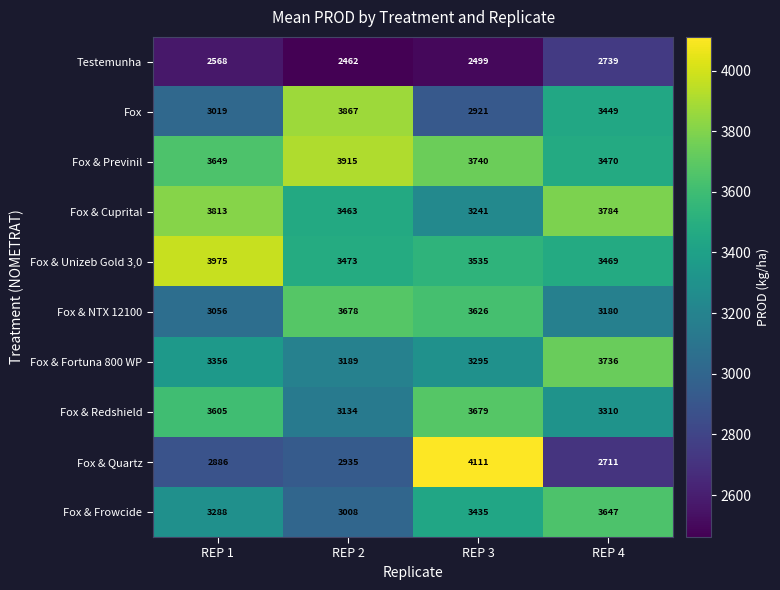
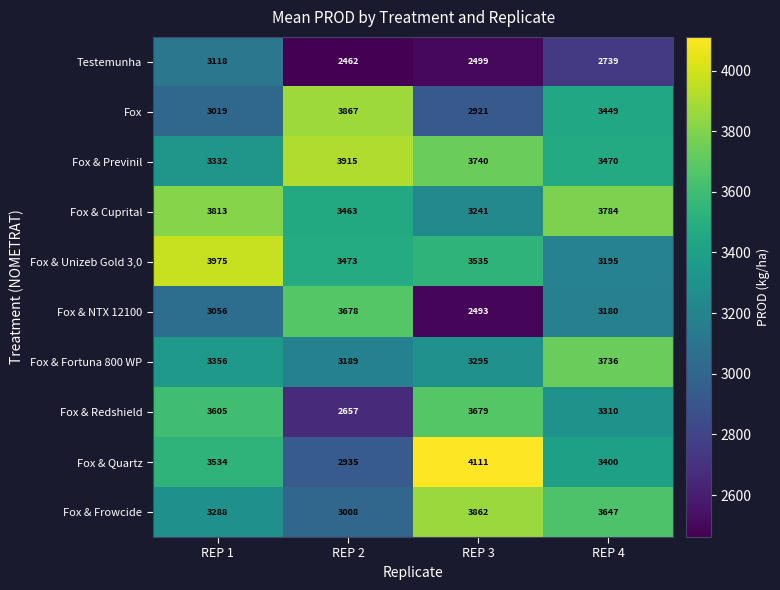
  {
    "Testemunha": {
-     "REP 1": 2568,
+     "REP 1": 3118,
      "REP 2": 2462,
      "REP 3": 2499,
      "REP 4": 2739
    },
    "Fox": {
      "REP 1": 3019,
      "REP 2": 3867,
      "REP 3": 2921,
      "REP 4": 3449
    },
    "Fox & Previnil": {
-     "REP 1": 3649,
+     "REP 1": 3332,
      "REP 2": 3915,
      "REP 3": 3740,
      "REP 4": 3470
    },
    "Fox & Cuprital": {
      "REP 1": 3813,
      "REP 2": 3463,
      "REP 3": 3241,
      "REP 4": 3784
    },
    "Fox & Unizeb Gold 3,0": {
      "REP 1": 3975,
      "REP 2": 3473,
      "REP 3": 3535,
-     "REP 4": 3469
+     "REP 4": 3195
    },
    "Fox & NTX 12100": {
      "REP 1": 3056,
      "REP 2": 3678,
-     "REP 3": 3626,
+     "REP 3": 2493,
      "REP 4": 3180
    },
    "Fox & Fortuna 800 WP": {
      "REP 1": 3356,
      "REP 2": 3189,
      "REP 3": 3295,
      "REP 4": 3736
    },
    "Fox & Redshield": {
      "REP 1": 3605,
-     "REP 2": 3134,
+     "REP 2": 2657,
      "REP 3": 3679,
      "REP 4": 3310
    },
    "Fox & Quartz": {
-     "REP 1": 2886,
+     "REP 1": 3534,
      "REP 2": 2935,
      "REP 3": 4111,
-     "REP 4": 2711
+     "REP 4": 3400
    },
    "Fox & Frowcide": {
      "REP 1": 3288,
      "REP 2": 3008,
-     "REP 3": 3435,
+     "REP 3": 3862,
      "REP 4": 3647
    }
  }
